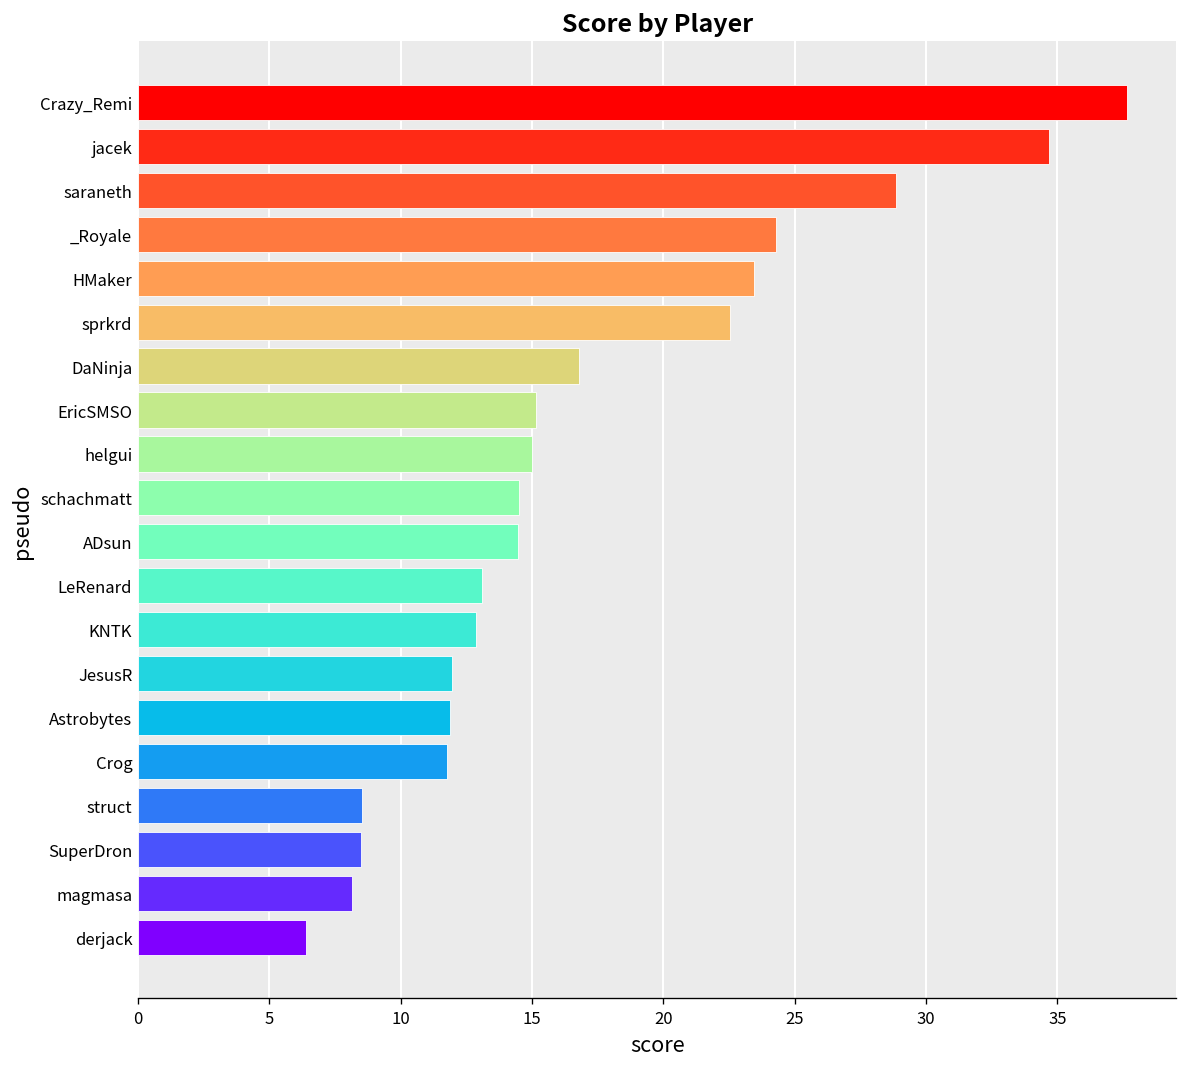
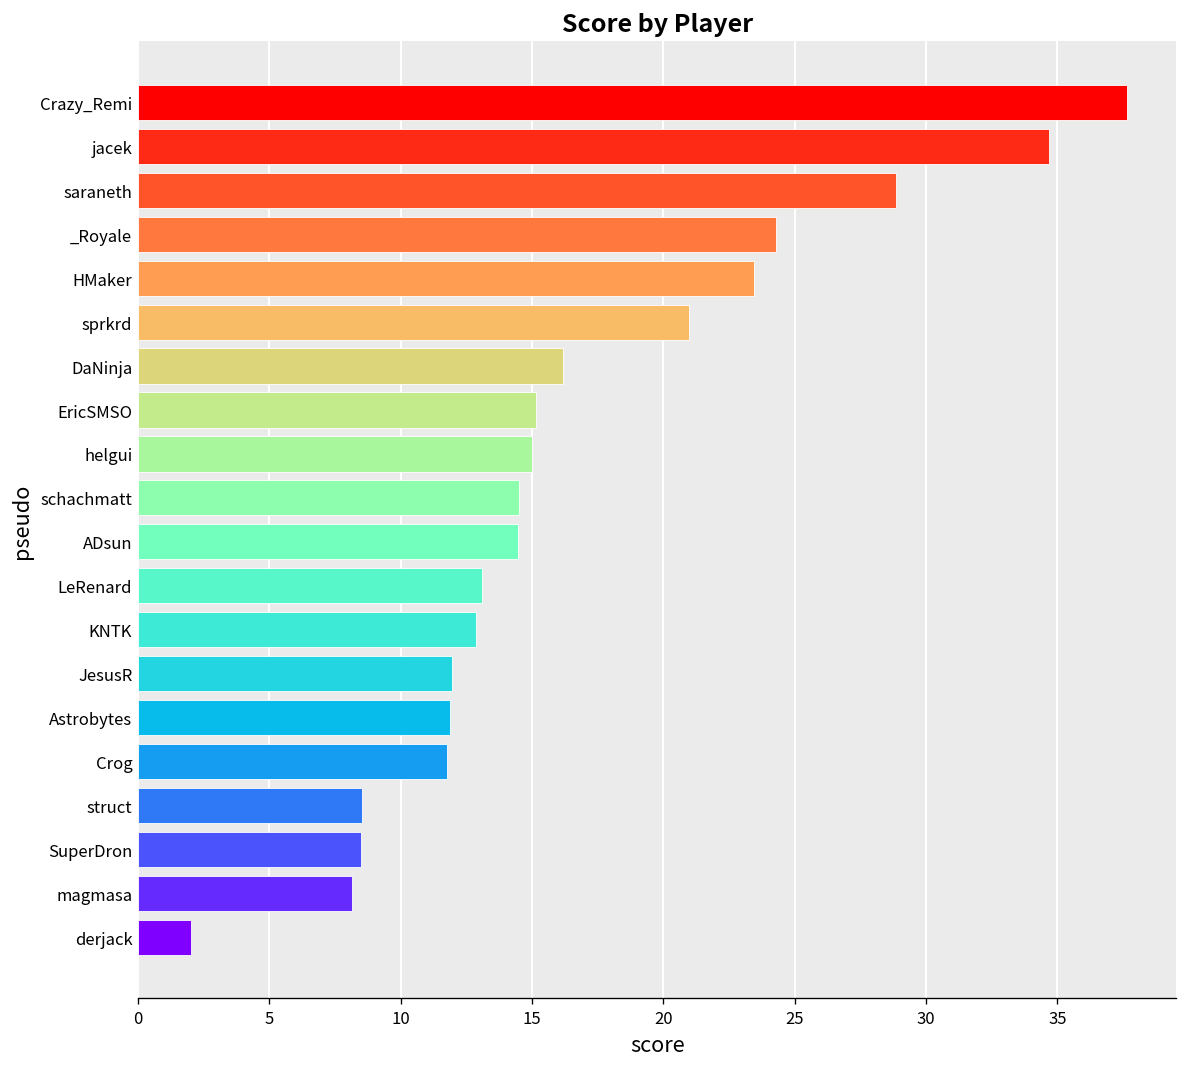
  {
    "Crazy_Remi": 37.6,
    "jacek": 34.7,
    "saraneth": 28.9,
    "_Royale": 24.3,
    "HMaker": 23.5,
-   "sprkrd": 22.6,
-   "DaNinja": 16.8,
+   "sprkrd": 21.0,
+   "DaNinja": 16.2,
    "EricSMSO": 15.2,
    "helgui": 15.0,
    "schachmatt": 14.5,
    "ADsun": 14.5,
    "LeRenard": 13.1,
    "KNTK": 12.9,
    "JesusR": 12.0,
    "Astrobytes": 11.9,
    "Crog": 11.8,
    "struct": 8.5,
    "SuperDron": 8.5,
    "magmasa": 8.1,
-   "derjack": 6.4
+   "derjack": 2.0
  }
